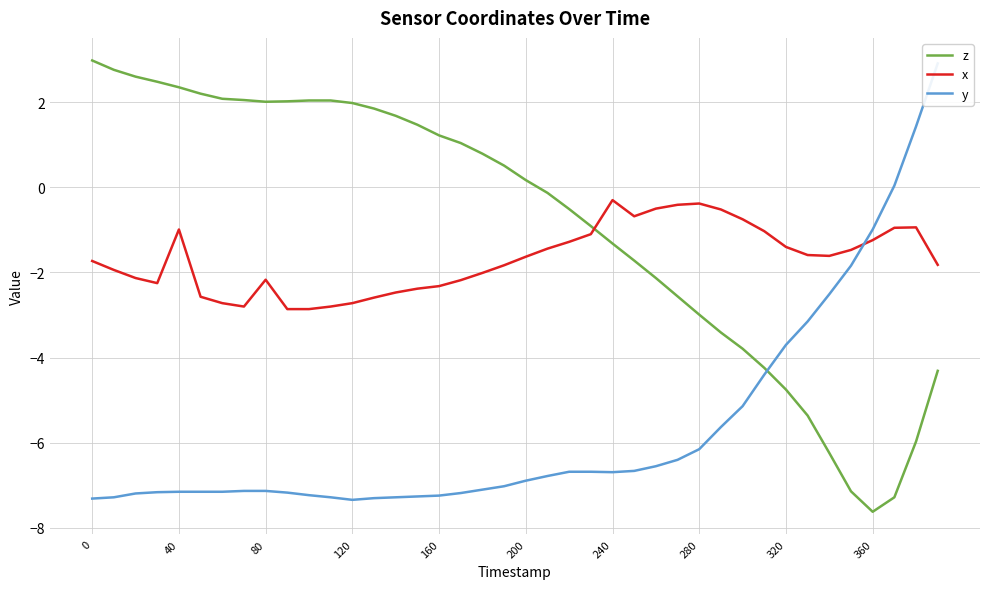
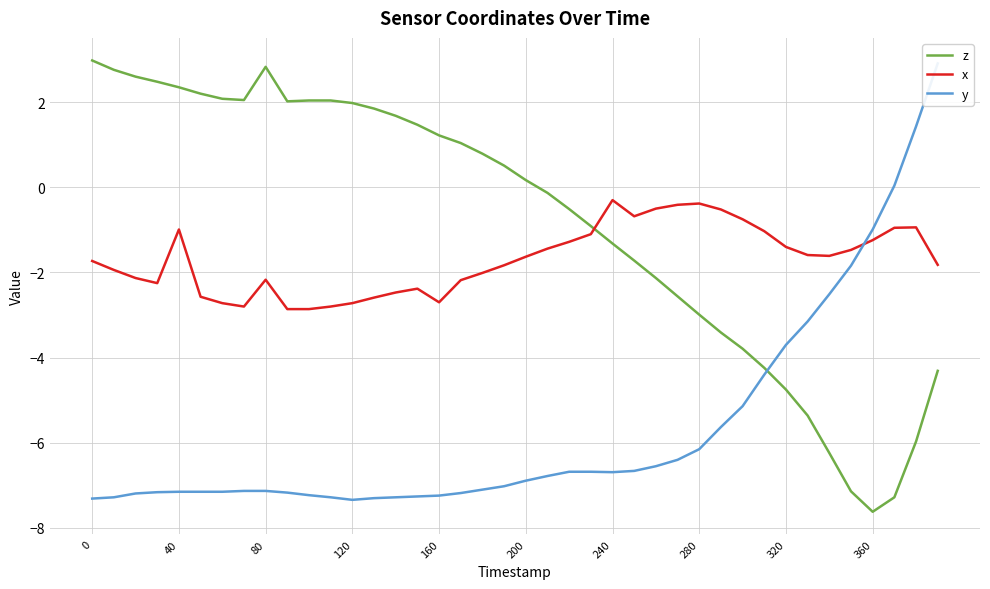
  {
    "z": {
      "0": 3.0,
      "40": 2.4,
-     "80": 2.0,
+     "80": 2.8,
      "120": 2.0,
      "160": 1.2,
      "200": 0.2,
      "240": -1.3,
      "280": -3.0,
      "320": -4.8,
      "360": -7.6
    },
    "x": {
      "0": -1.7,
      "40": -1.0,
      "80": -2.2,
      "120": -2.7,
-     "160": -2.3,
+     "160": -2.7,
      "200": -1.6,
      "240": -0.3,
      "280": -0.4,
      "320": -1.4,
      "360": -1.2
    },
    "y": {
      "0": -7.3,
      "40": -7.2,
      "80": -7.1,
      "120": -7.3,
      "160": -7.2,
      "200": -6.9,
      "240": -6.7,
      "280": -6.2,
      "320": -3.7,
      "360": -1.0
    }
  }
